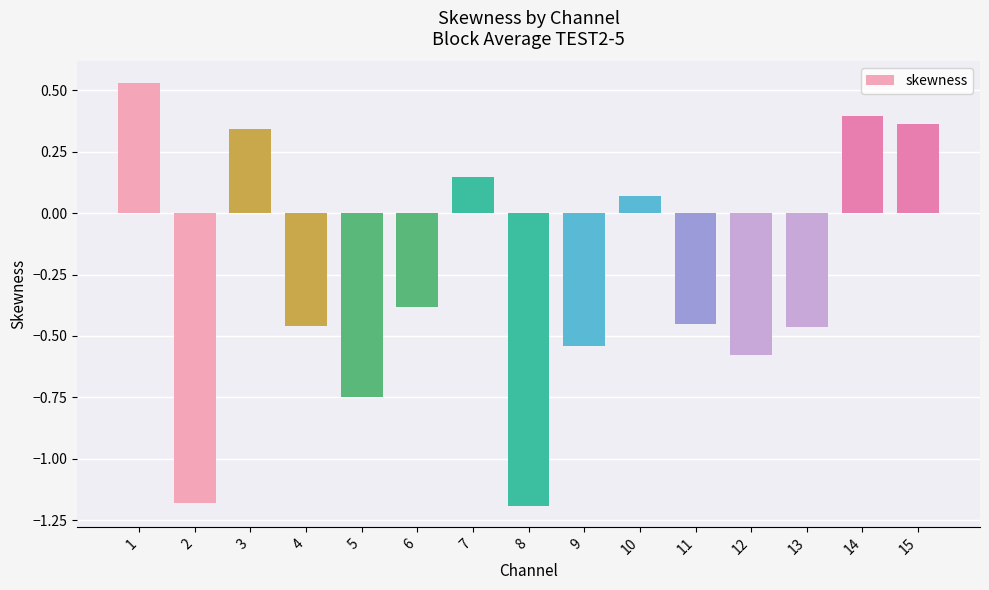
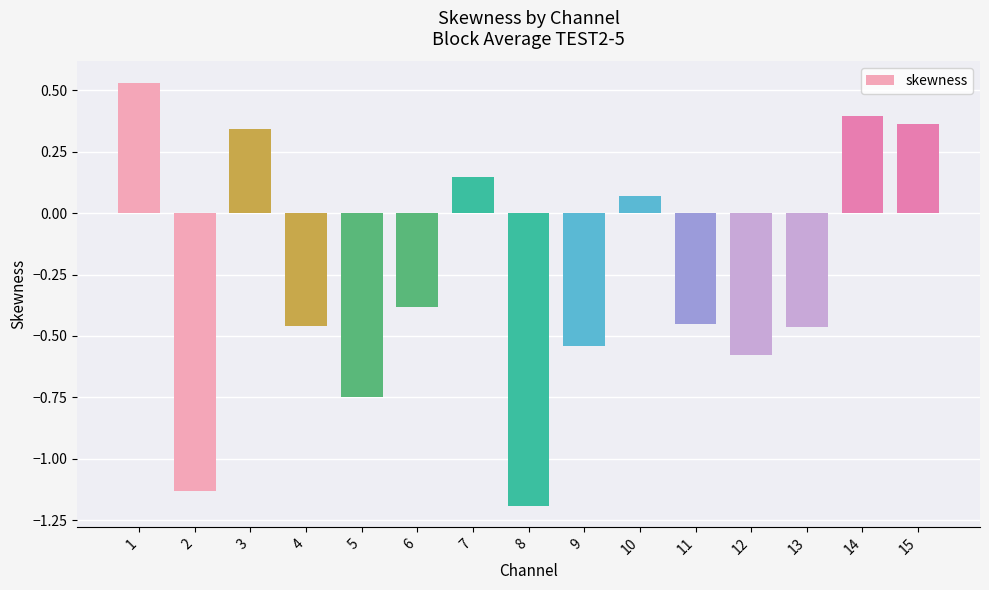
  {
    "1": 0.53,
-   "2": -1.18,
+   "2": -1.13,
    "3": 0.34,
    "4": -0.46,
    "5": -0.75,
    "6": -0.38,
    "7": 0.15,
    "8": -1.19,
    "9": -0.54,
    "10": 0.07,
    "11": -0.45,
    "12": -0.58,
    "13": -0.46,
    "14": 0.39,
    "15": 0.36
  }
